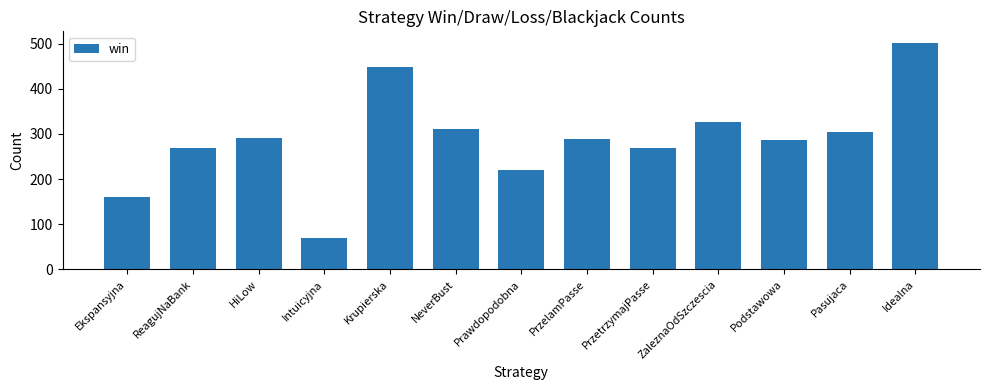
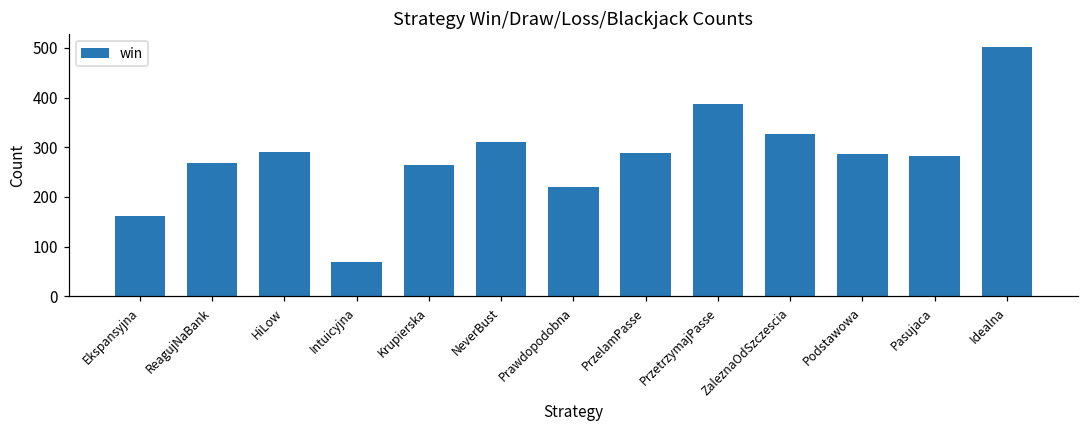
  {
    "Ekspansyjna": 160,
    "ReagujNaBank": 270,
    "HiLow": 290,
    "Intuicyjna": 70,
-   "Krupierska": 450,
+   "Krupierska": 260,
    "NeverBust": 310,
    "Prawdopodobna": 220,
    "PrzelamPasse": 290,
-   "PrzetrzymajPasse": 270,
+   "PrzetrzymajPasse": 390,
    "ZaleznaOdSzczescia": 330,
    "Podstawowa": 290,
-   "Pasujaca": 300,
+   "Pasujaca": 280,
    "Idealna": 500
  }
